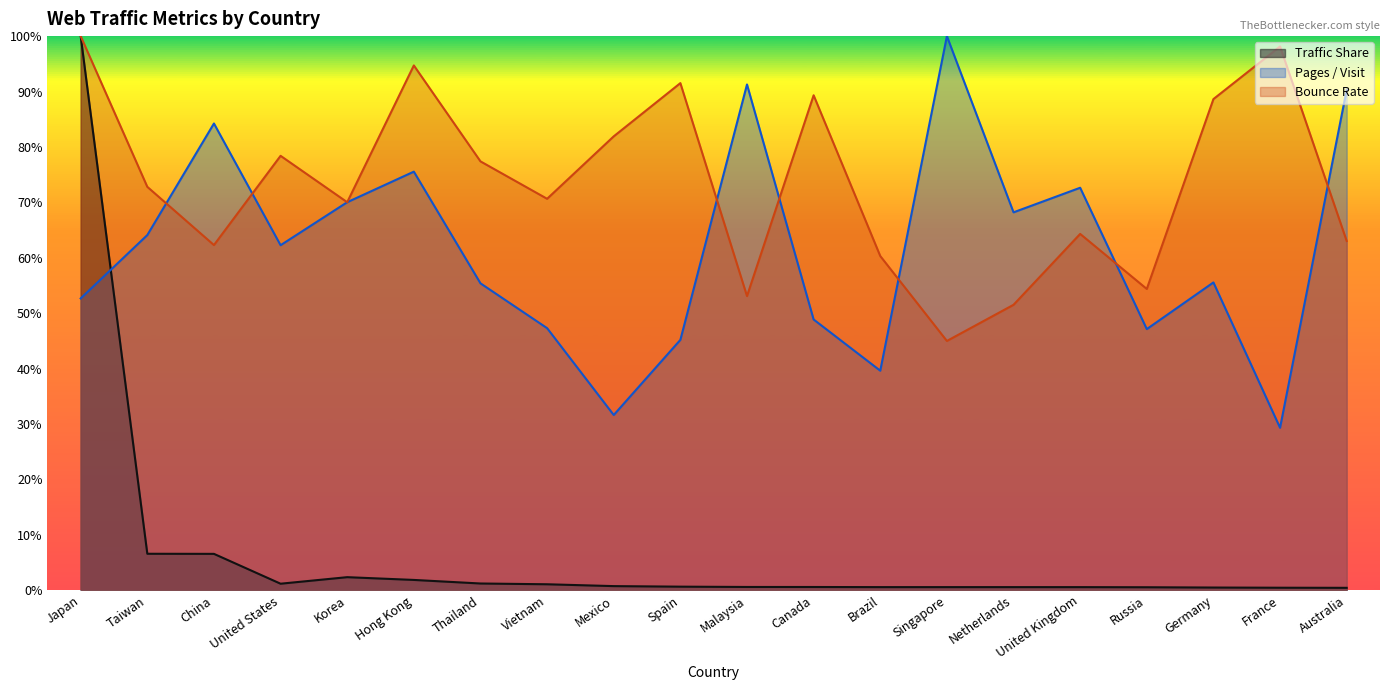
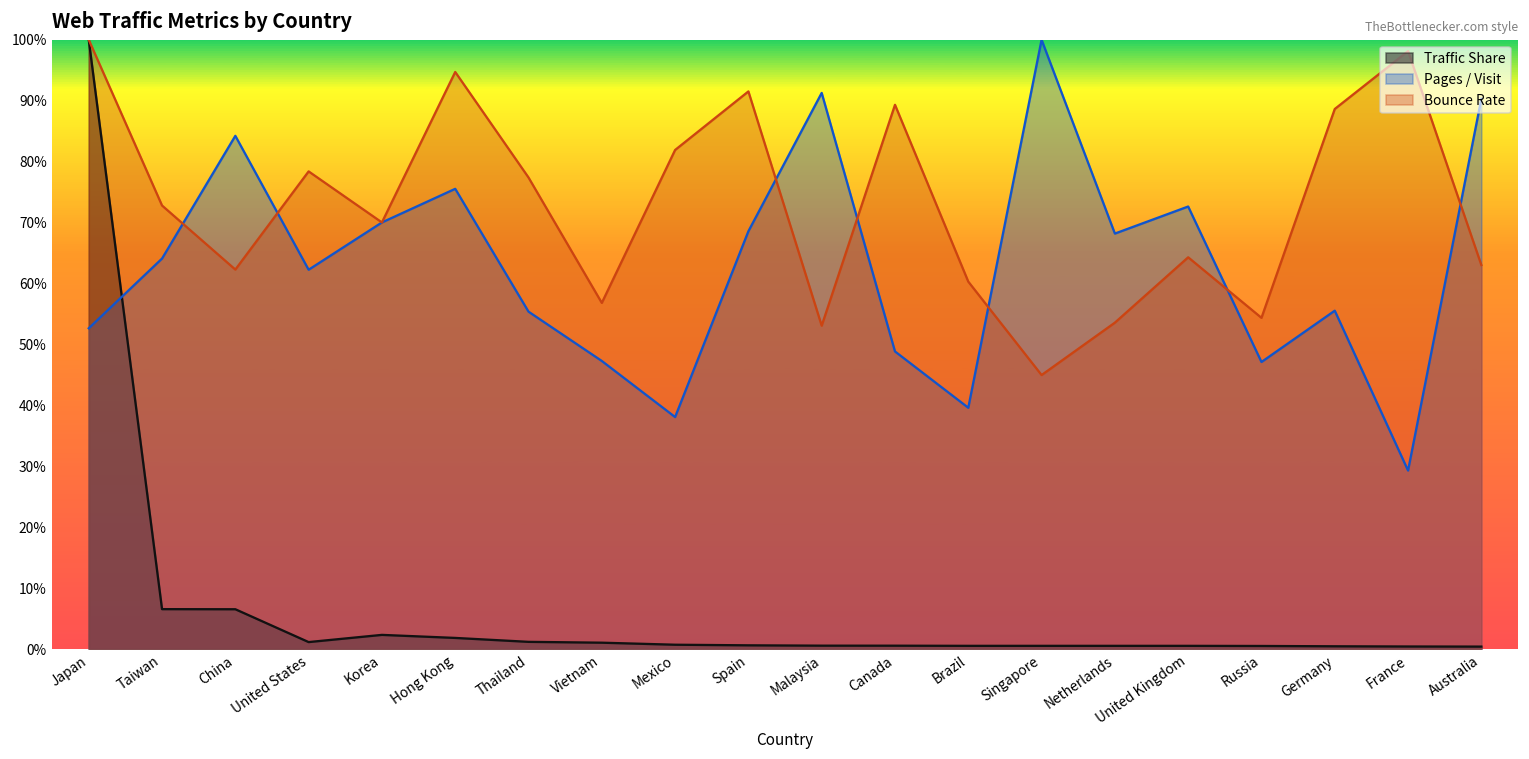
  {
    "Traffic Share": {
      "Taiwan": "7%",
      "China": "7%",
      "United States": "1%",
      "Korea": "2%",
      "Hong Kong": "2%",
      "Thailand": "1%",
      "Vietnam": "1%",
      "Mexico": "1%",
      "Spain": "1%",
      "Malaysia": "1%",
      "Canada": "1%",
      "Brazil": "1%",
      "Singapore": "1%",
      "Netherlands": "1%",
      "United Kingdom": "1%",
      "Russia": "1%",
      "Germany": "0%",
      "France": "0%",
      "Australia": "0%"
    },
    "Pages / Visit": {
      "Japan": "53%",
      "Taiwan": "64%",
      "China": "84%",
      "United States": "62%",
      "Hong Kong": "76%",
      "Thailand": "55%",
      "Vietnam": "47%",
-     "Mexico": "32%",
-     "Spain": "45%",
+     "Mexico": "38%",
+     "Spain": "69%",
      "Malaysia": "91%",
      "Canada": "49%",
      "Brazil": "40%",
      "Singapore": "100%",
      "Netherlands": "68%",
      "United Kingdom": "73%",
      "Russia": "47%",
      "Germany": "56%",
      "France": "29%"
    },
    "Bounce Rate": {
      "Taiwan": "73%",
      "China": "62%",
      "United States": "78%",
      "Hong Kong": "95%",
      "Thailand": "77%",
-     "Vietnam": "71%",
+     "Vietnam": "57%",
      "Mexico": "82%",
      "Spain": "92%",
      "Malaysia": "53%",
      "Canada": "89%",
      "Brazil": "60%",
      "Singapore": "45%",
-     "Netherlands": "52%",
+     "Netherlands": "54%",
      "United Kingdom": "64%",
      "Russia": "54%",
      "Germany": "89%",
      "Australia": "63%"
    }
  }
